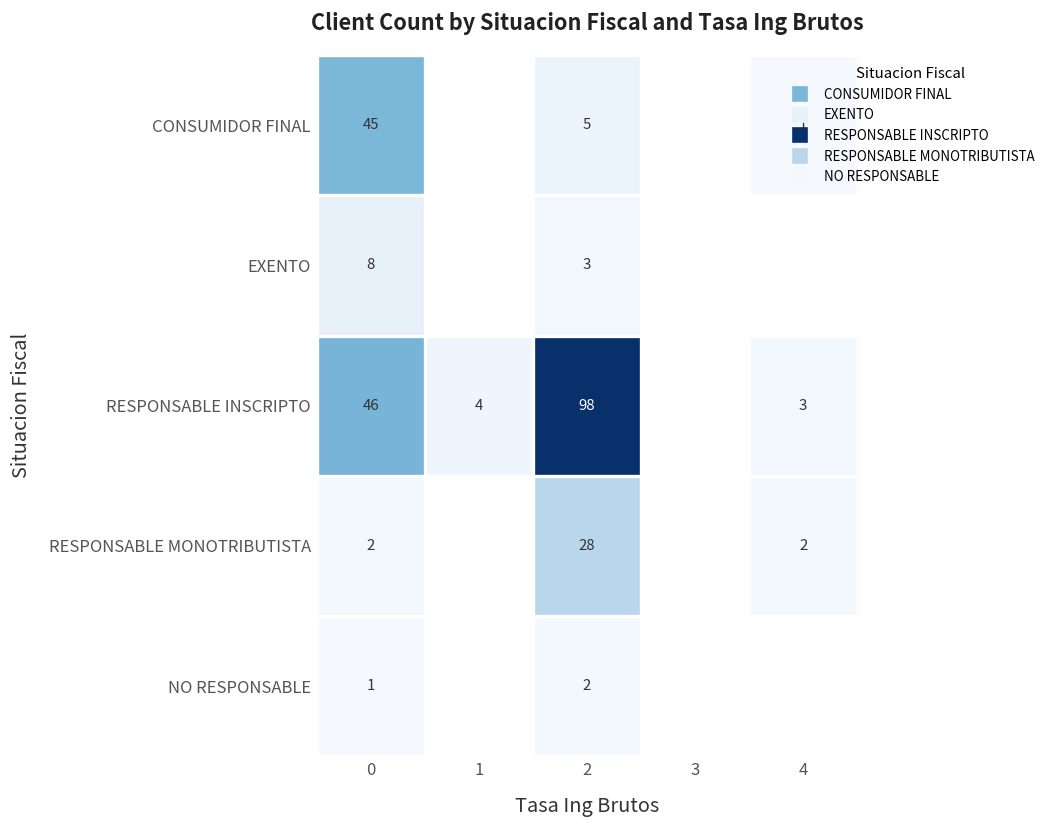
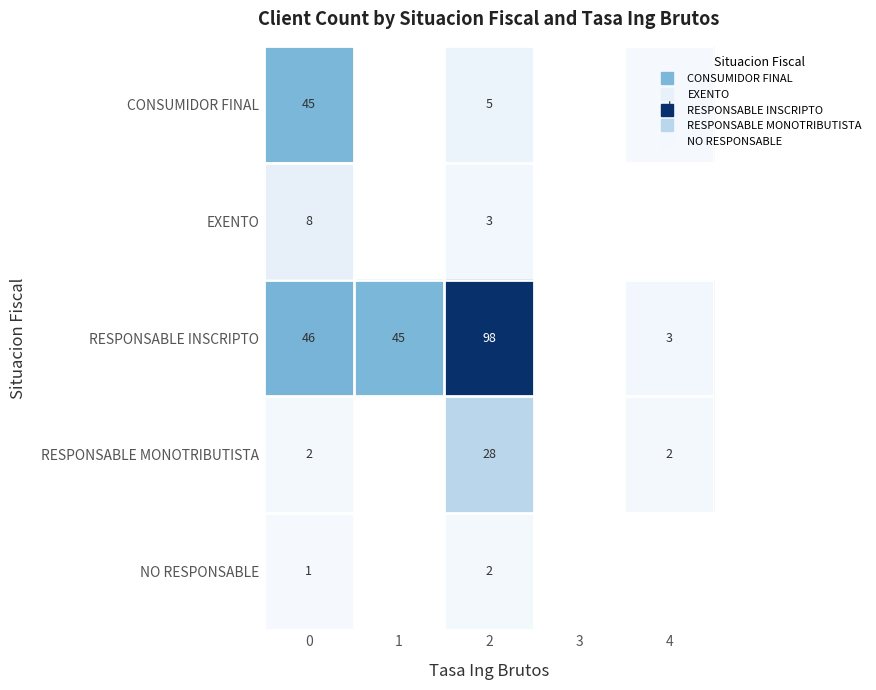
  {
    "CONSUMIDOR FINAL": {
      "0": 45,
      "2": 5,
      "4": 1
    },
    "EXENTO": {
      "0": 8,
      "2": 3
    },
    "RESPONSABLE INSCRIPTO": {
      "0": 46,
-     "1": 4,
+     "1": 45,
      "2": 98,
      "4": 3
    },
    "RESPONSABLE MONOTRIBUTISTA": {
      "0": 2,
      "2": 28,
      "4": 2
    },
    "NO RESPONSABLE": {
      "0": 1,
      "2": 2
    }
  }
